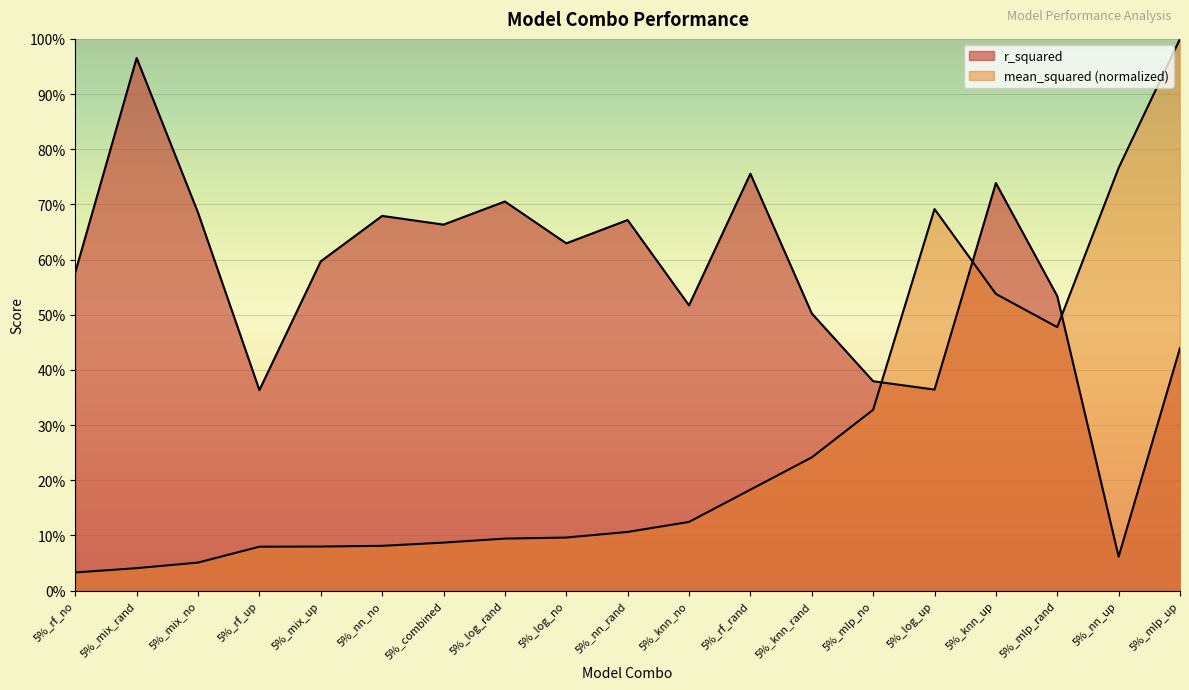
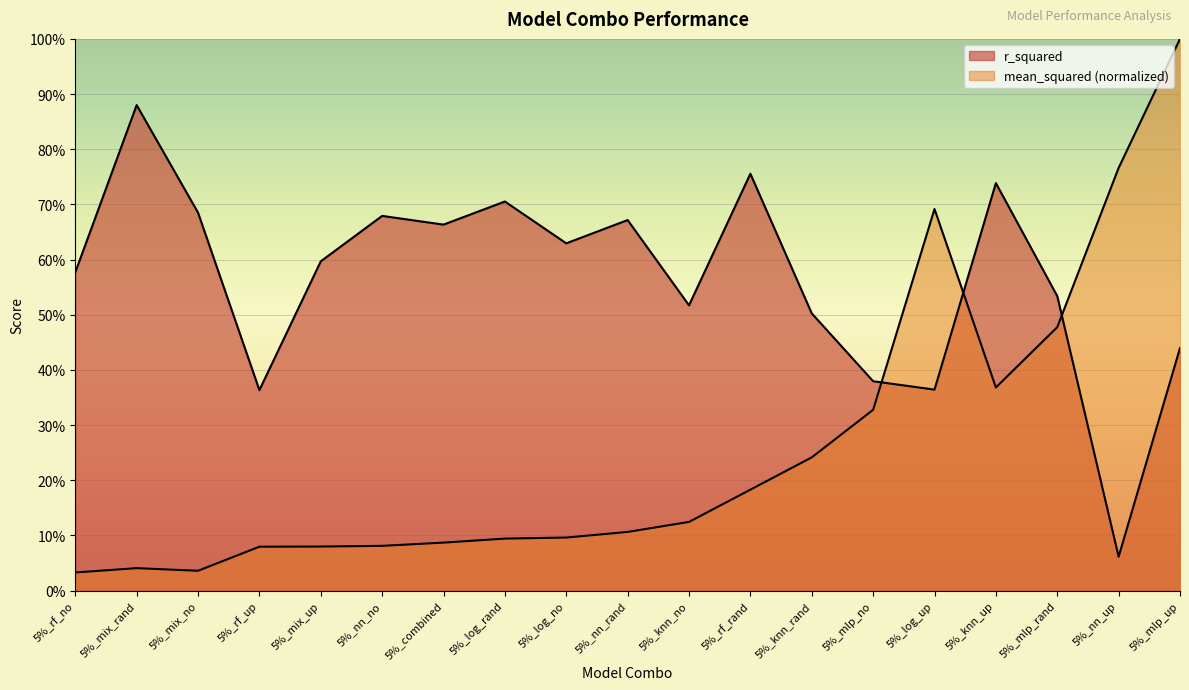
  {
    "r_squared": {
      "5%_rf_no": "58%",
-     "5%_mix_rand": "97%",
+     "5%_mix_rand": "88%",
      "5%_mix_no": "69%",
      "5%_rf_up": "36%",
      "5%_mix_up": "60%",
      "5%_nn_no": "68%",
      "5%_combined": "66%",
      "5%_log_rand": "71%",
      "5%_log_no": "63%",
      "5%_nn_rand": "67%",
      "5%_knn_no": "52%",
      "5%_rf_rand": "76%",
      "5%_knn_rand": "50%",
      "5%_mlp_no": "38%",
      "5%_log_up": "36%",
      "5%_knn_up": "74%",
      "5%_mlp_rand": "53%",
      "5%_nn_up": "6%",
      "5%_mlp_up": "44%"
    },
    "mean_squared (normalized)": {
      "5%_rf_no": "3%",
      "5%_mix_rand": "4%",
-     "5%_mix_no": "5%",
+     "5%_mix_no": "4%",
      "5%_rf_up": "8%",
      "5%_mix_up": "8%",
      "5%_nn_no": "8%",
      "5%_combined": "9%",
      "5%_log_rand": "9%",
      "5%_log_no": "10%",
      "5%_nn_rand": "11%",
      "5%_knn_no": "12%",
      "5%_rf_rand": "18%",
      "5%_knn_rand": "24%",
      "5%_mlp_no": "33%",
      "5%_log_up": "69%",
-     "5%_knn_up": "54%",
+     "5%_knn_up": "37%",
      "5%_mlp_rand": "48%",
      "5%_nn_up": "77%",
      "5%_mlp_up": "100%"
    }
  }
